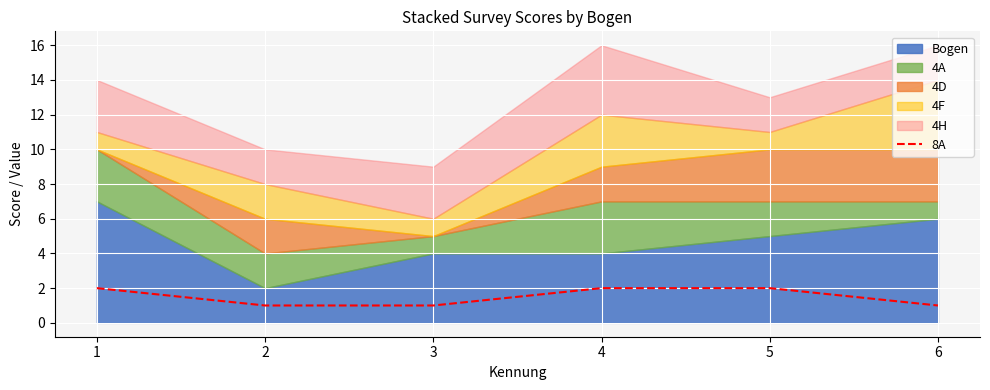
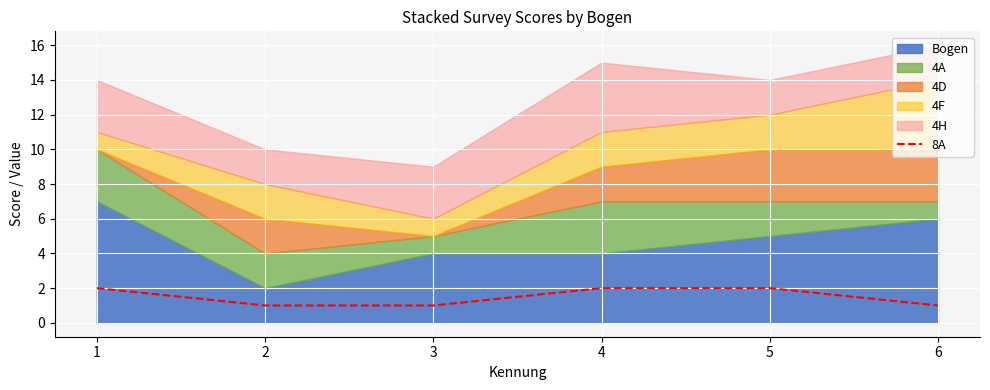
  {
    "8A": {
      "1": 2,
      "2": 1,
      "3": 1,
      "4": 2,
      "5": 2,
      "6": 1
    },
    "Bogen": {
      "1": 7,
      "2": 2,
      "3": 4,
      "4": 4,
      "5": 5,
      "6": 6
    },
    "4D": {
      "2": 2,
      "4": 2,
      "5": 3
    },
    "4F": {
      "1": 1,
      "2": 2,
      "3": 1,
-     "4": 3,
-     "5": 1
+     "4": 2,
+     "5": 2
    },
    "4H": {
      "1": 3,
      "2": 2,
      "3": 3,
      "4": 4,
      "5": 2
    }
  }
